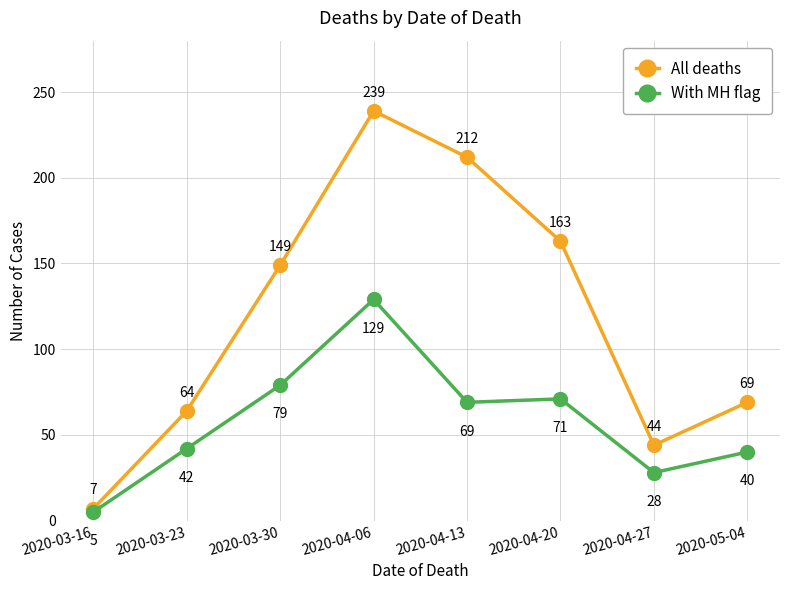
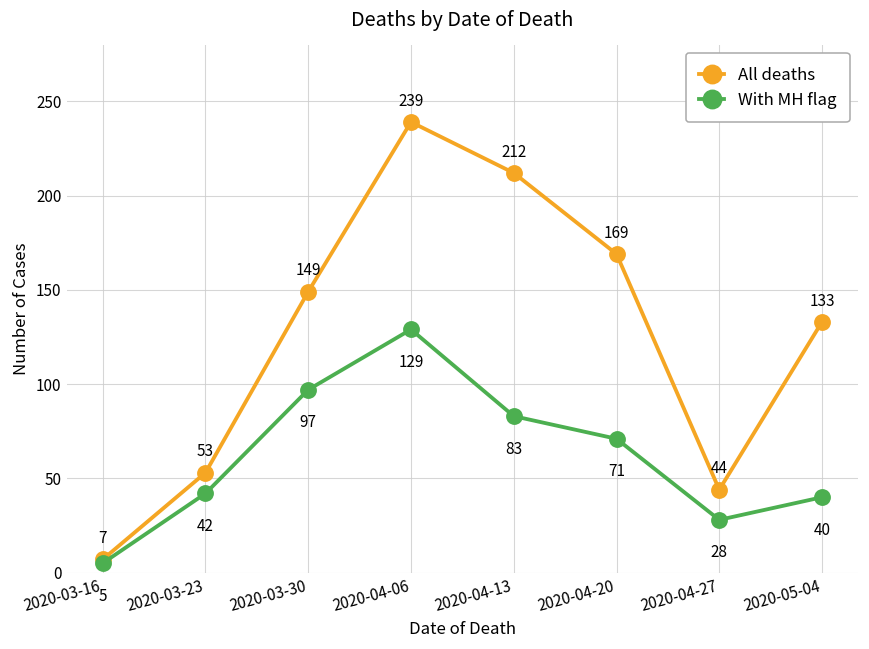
  {
    "All deaths": {
      "2020-03-16": 7,
-     "2020-03-23": 64,
+     "2020-03-23": 53,
      "2020-03-30": 149,
      "2020-04-06": 239,
      "2020-04-13": 212,
-     "2020-04-20": 163,
+     "2020-04-20": 169,
      "2020-04-27": 44,
-     "2020-05-04": 69
+     "2020-05-04": 133
    },
    "With MH flag": {
      "2020-03-16": 5,
      "2020-03-23": 42,
-     "2020-03-30": 79,
+     "2020-03-30": 97,
      "2020-04-06": 129,
-     "2020-04-13": 69,
+     "2020-04-13": 83,
      "2020-04-20": 71,
      "2020-04-27": 28,
      "2020-05-04": 40
    }
  }
